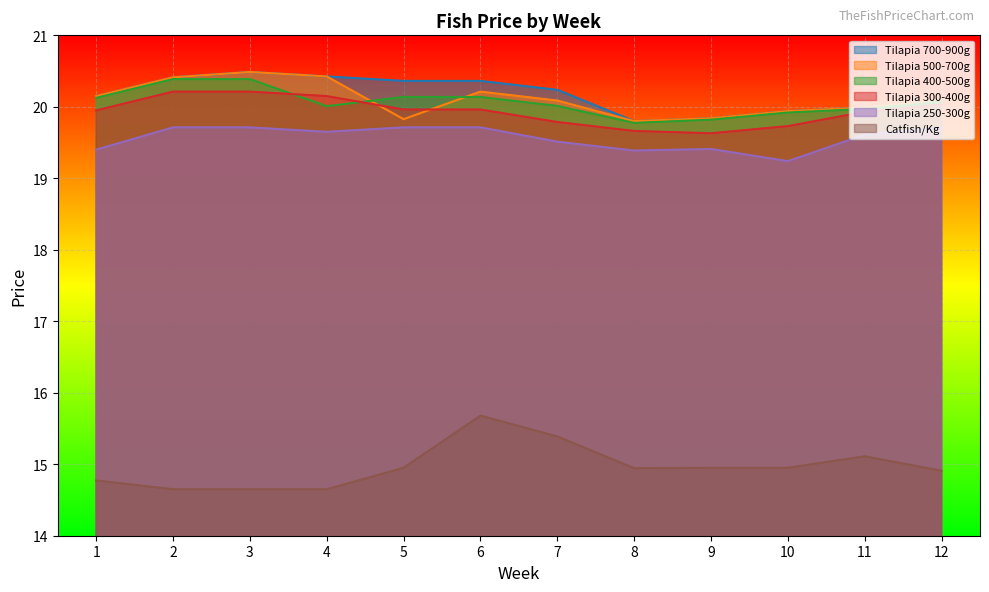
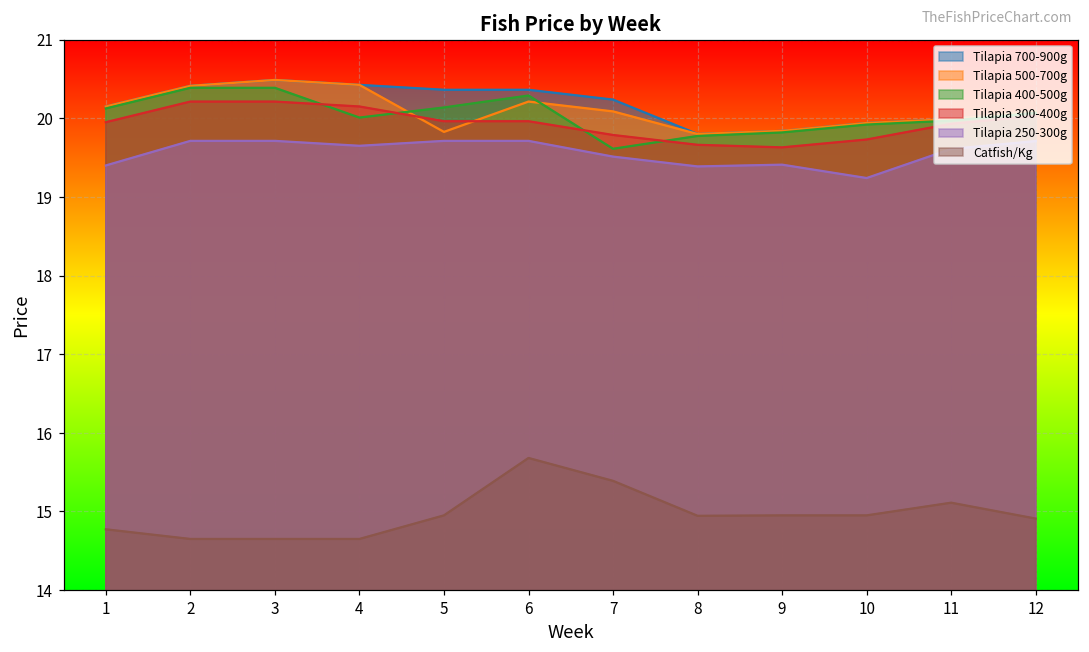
  {
    "Tilapia 700-900g": {
      "5": 20.4,
      "6": 20.4,
      "7": 20.2
    },
    "Tilapia 500-700g": {
      "5": 19.8,
      "6": 20.2,
      "7": 20.1
    },
    "Tilapia 400-500g": {
      "3": 20.4,
      "4": 20.0,
      "5": 20.1,
-     "6": 20.1,
-     "7": 20.0
+     "6": 20.3,
+     "7": 19.6
    },
    "Tilapia 300-400g": {
      "1": 20.0,
      "2": 20.2,
      "3": 20.2,
      "4": 20.2,
      "5": 20.0,
      "6": 20.0,
      "7": 19.8,
      "8": 19.7,
      "9": 19.6,
      "10": 19.7
    },
    "Tilapia 250-300g": {
      "1": 19.4,
      "2": 19.7,
      "3": 19.7,
      "4": 19.7,
      "5": 19.7,
      "6": 19.7,
      "7": 19.5,
      "8": 19.4,
      "9": 19.4,
      "10": 19.2
    },
    "Catfish/Kg": {
      "1": 14.8,
      "2": 14.7,
      "3": 14.7,
      "4": 14.7,
      "5": 15.0,
      "6": 15.7,
      "7": 15.4,
      "8": 14.9,
      "9": 15.0,
      "10": 15.0,
      "11": 15.1,
      "12": 14.9
    }
  }
